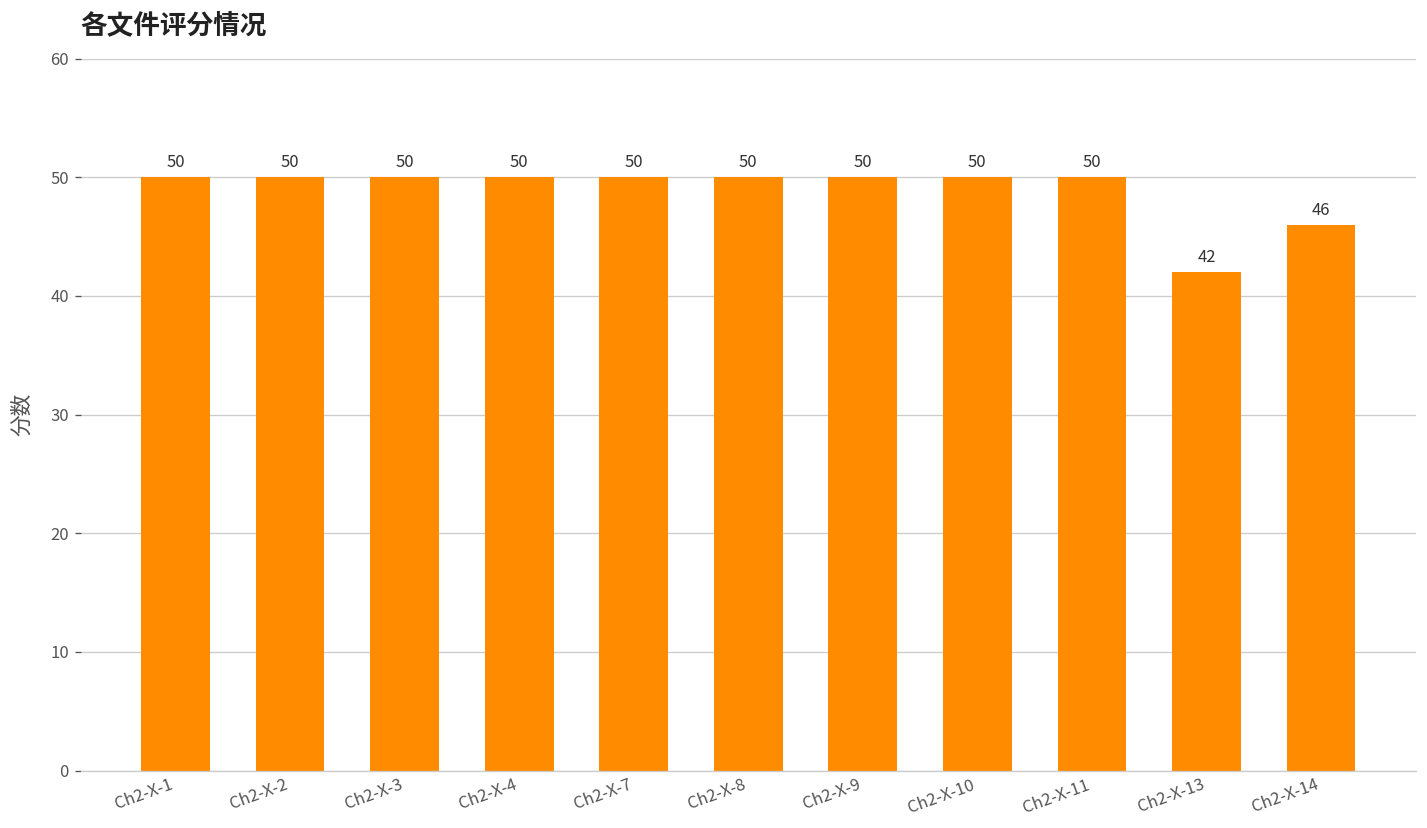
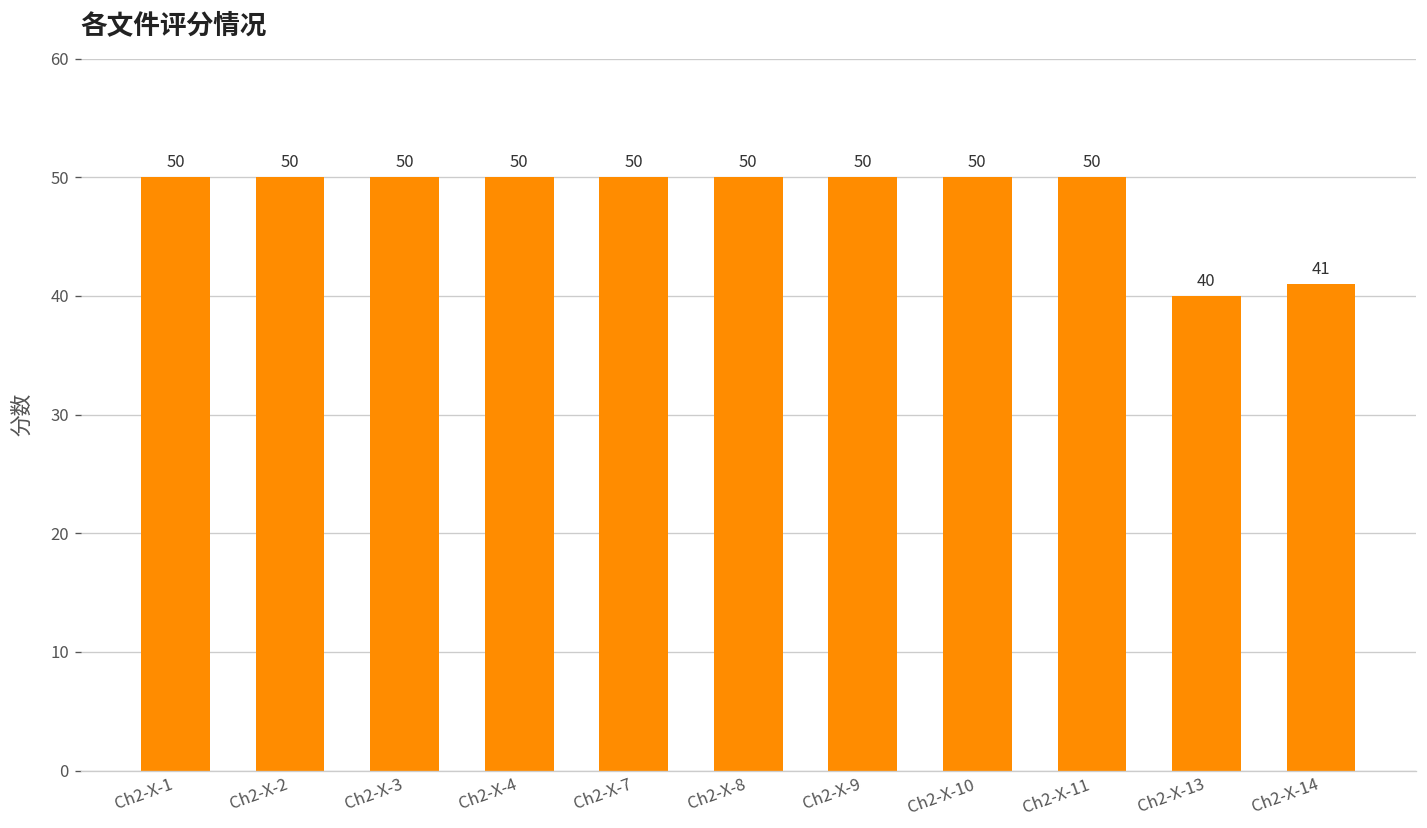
  {
    "Ch2-X-1": 50,
    "Ch2-X-2": 50,
    "Ch2-X-3": 50,
    "Ch2-X-4": 50,
    "Ch2-X-7": 50,
    "Ch2-X-8": 50,
    "Ch2-X-9": 50,
    "Ch2-X-10": 50,
    "Ch2-X-11": 50,
-   "Ch2-X-13": 42,
-   "Ch2-X-14": 46
+   "Ch2-X-13": 40,
+   "Ch2-X-14": 41
  }
